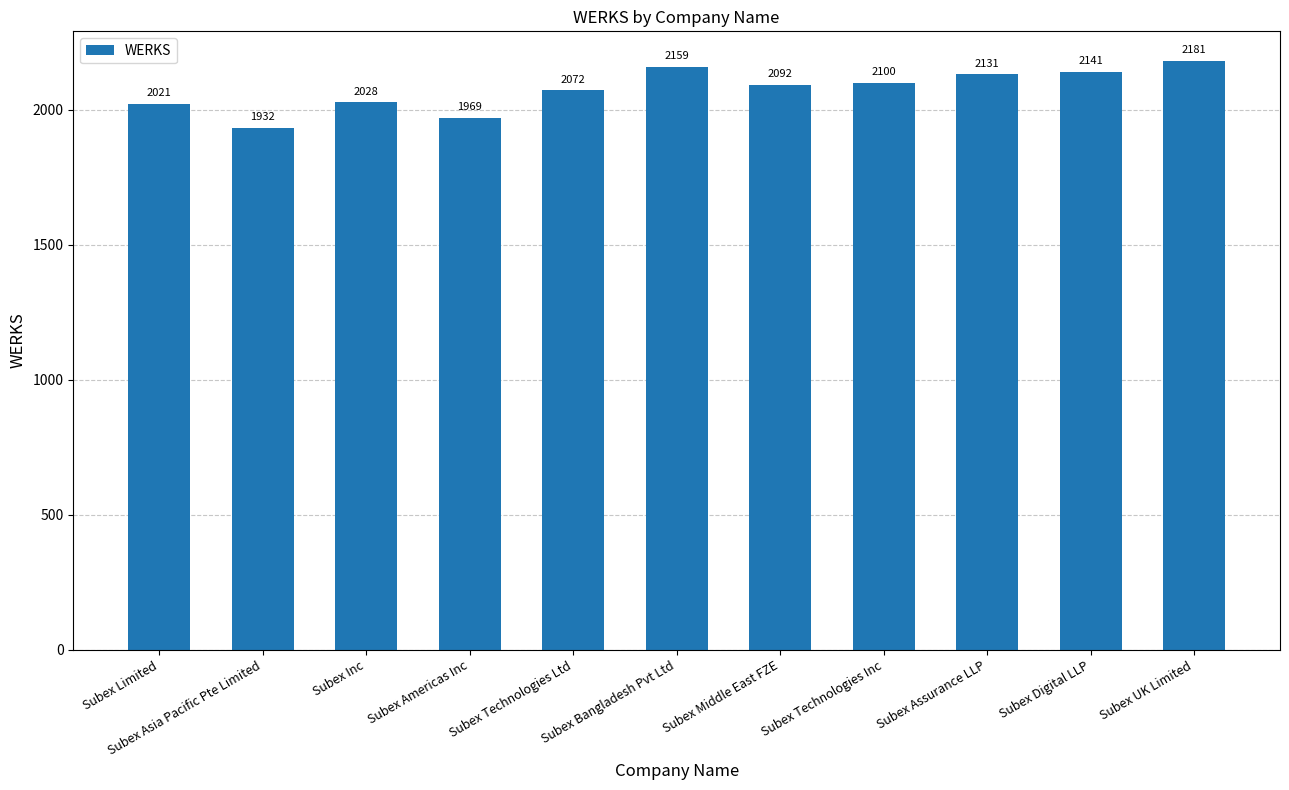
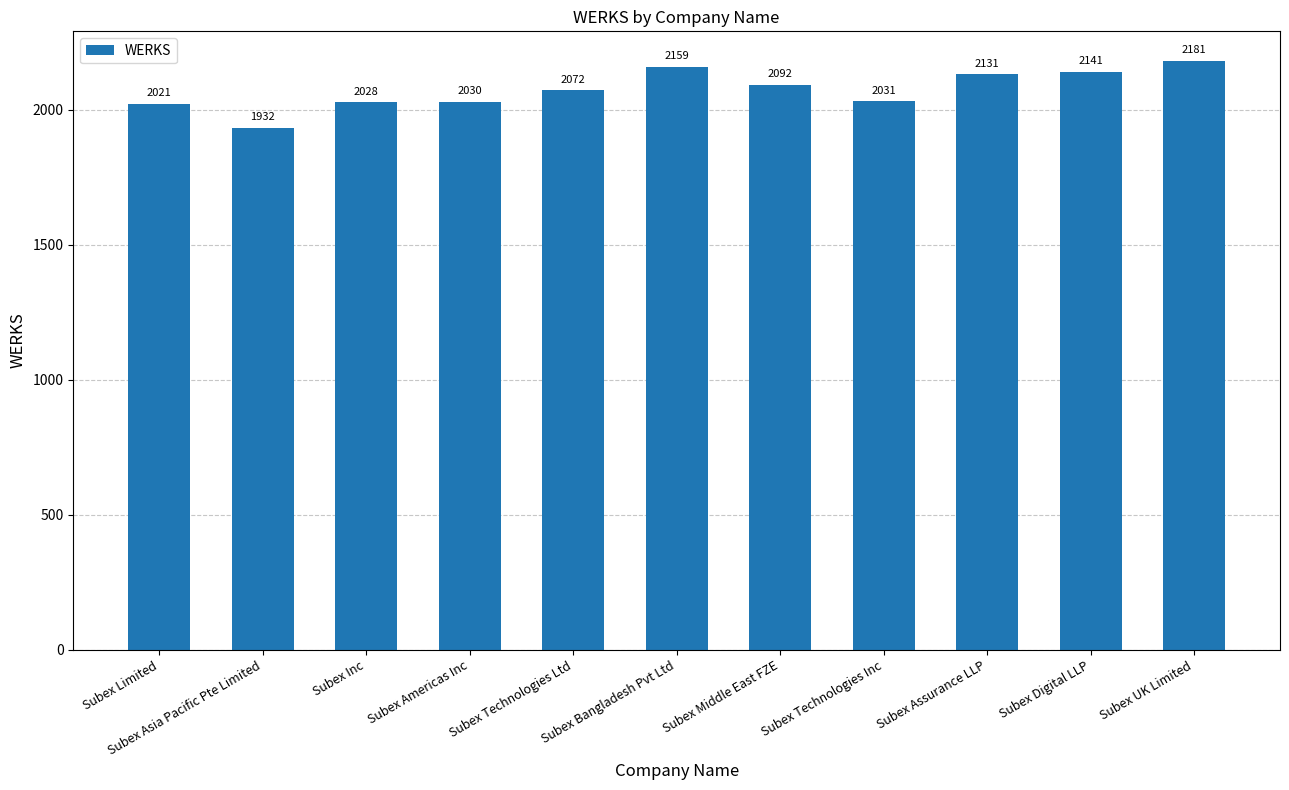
  {
    "Subex Limited": 2021,
    "Subex Asia Pacific Pte Limited": 1932,
    "Subex Inc": 2028,
-   "Subex Americas Inc": 1969,
+   "Subex Americas Inc": 2030,
    "Subex Technologies Ltd": 2072,
    "Subex Bangladesh Pvt Ltd": 2159,
    "Subex Middle East FZE": 2092,
-   "Subex Technologies Inc": 2100,
+   "Subex Technologies Inc": 2031,
    "Subex Assurance LLP": 2131,
    "Subex Digital LLP": 2141,
    "Subex UK Limited": 2181
  }
